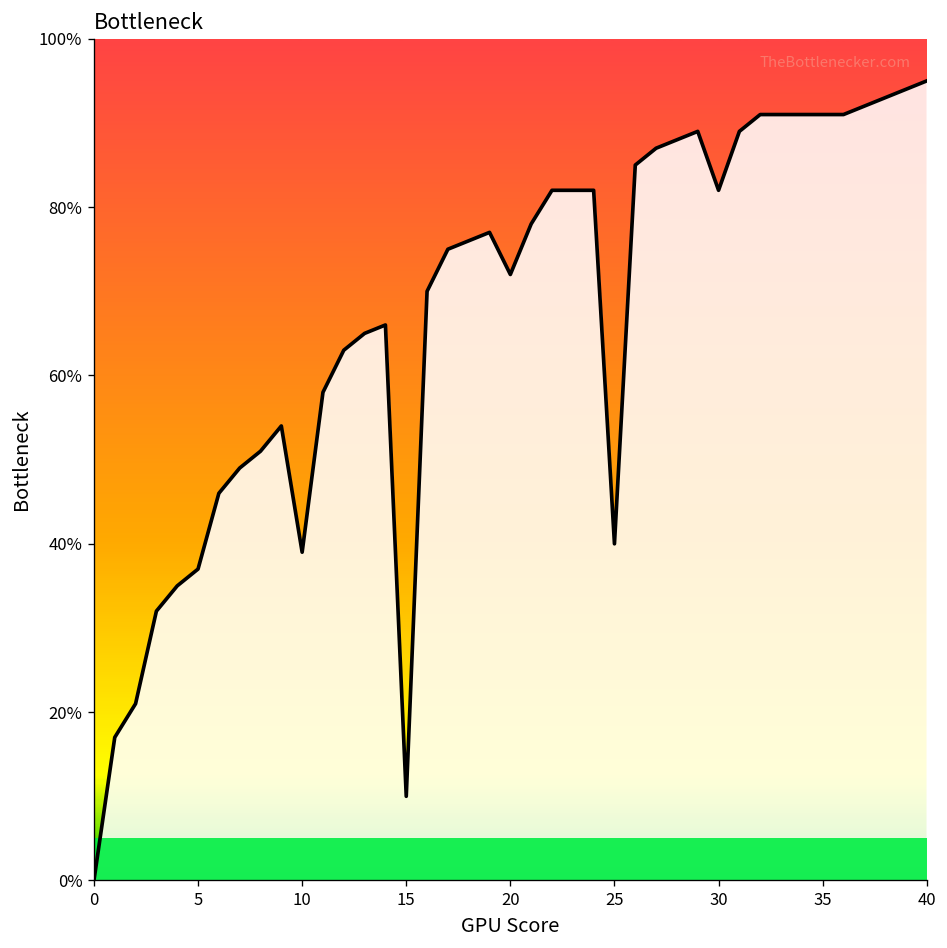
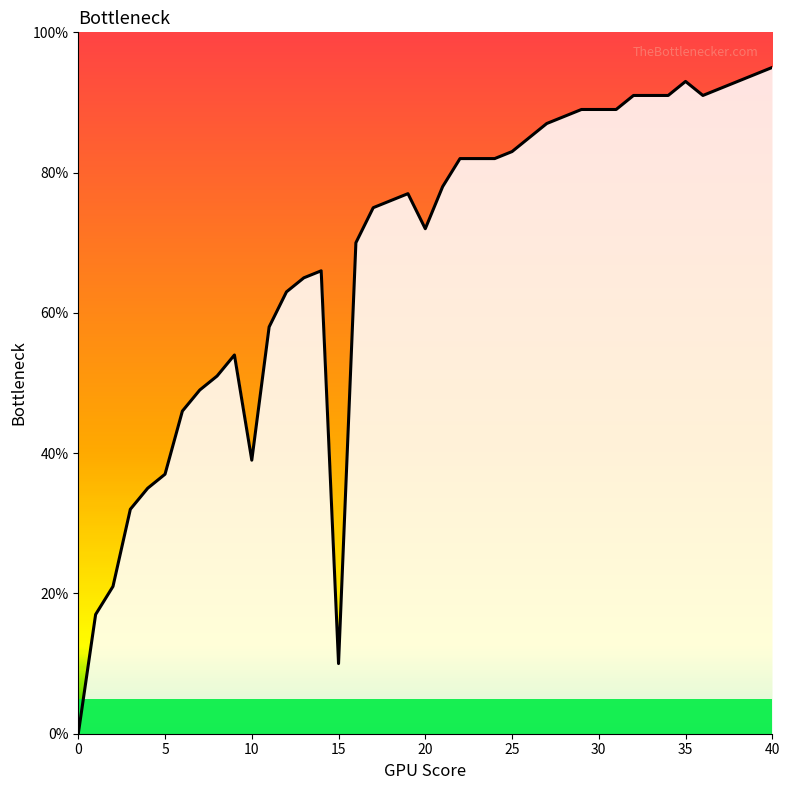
  {
    "5": "37%",
    "10": "39%",
    "15": "10%",
    "20": "72%",
-   "25": "40%",
-   "30": "82%",
-   "35": "91%",
+   "25": "83%",
+   "30": "89%",
+   "35": "93%",
    "40": "95%"
  }
